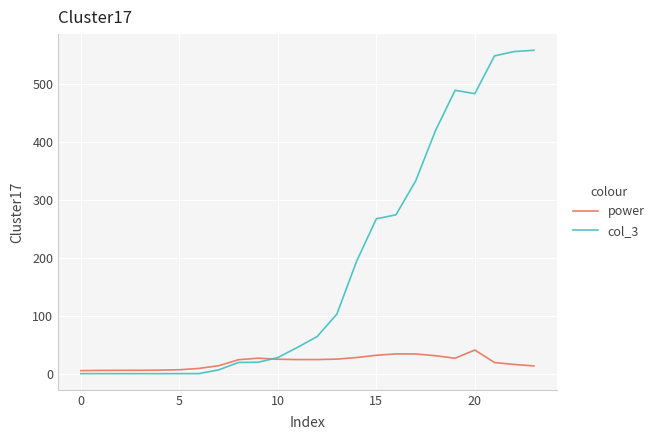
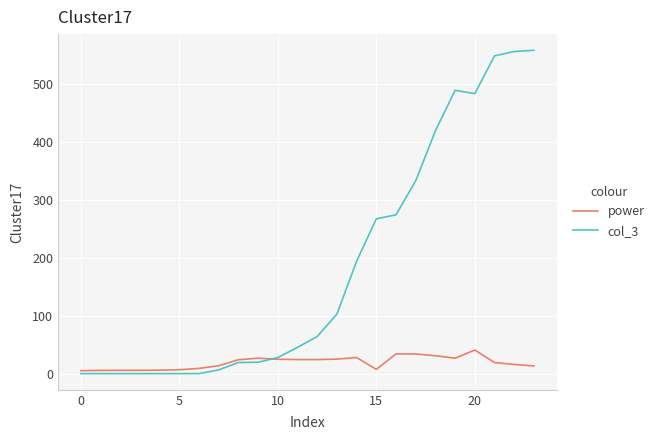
  {
    "power": {
      "0": 10,
      "5": 10,
-     "15": 30,
+     "15": 10,
      "20": 40
    },
    "col_3": {
      "0": 0,
      "5": 0,
      "15": 270,
      "20": 480
    }
  }
